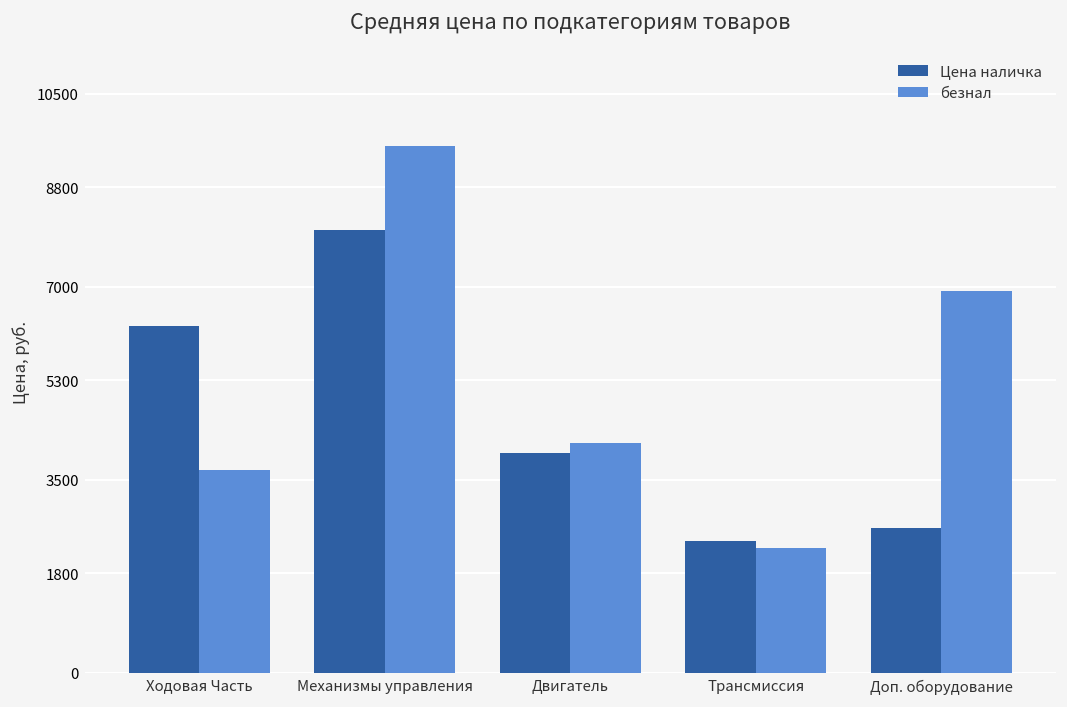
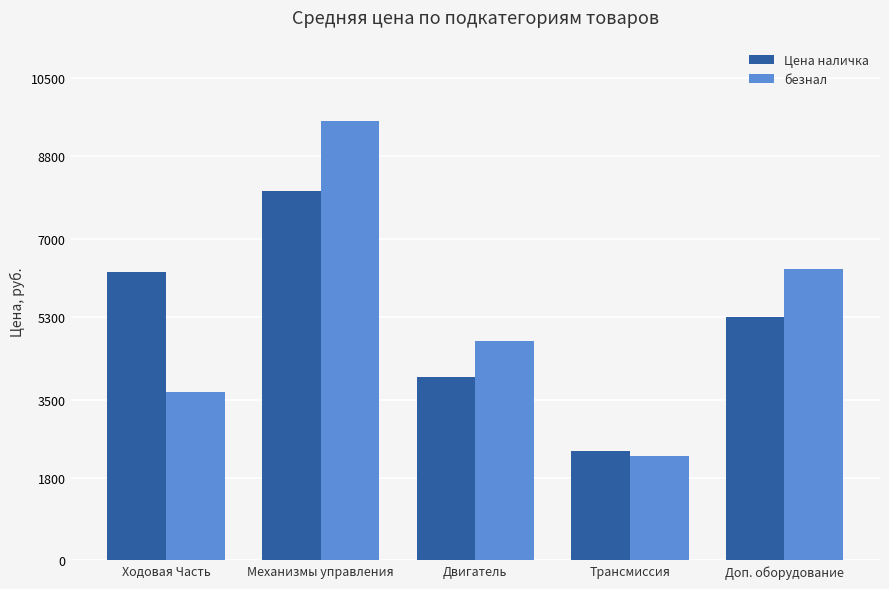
  {
    "Цена наличка": {
      "Ходовая Часть": 6300,
      "Механизмы управления": 8000,
      "Двигатель": 4000,
      "Трансмиссия": 2400,
-     "Доп. оборудование": 2600
+     "Доп. оборудование": 5300
    },
    "безнал": {
      "Ходовая Часть": 3700,
      "Механизмы управления": 9600,
-     "Двигатель": 4200,
+     "Двигатель": 4800,
      "Трансмиссия": 2300,
-     "Доп. оборудование": 6900
+     "Доп. оборудование": 6400
    }
  }
